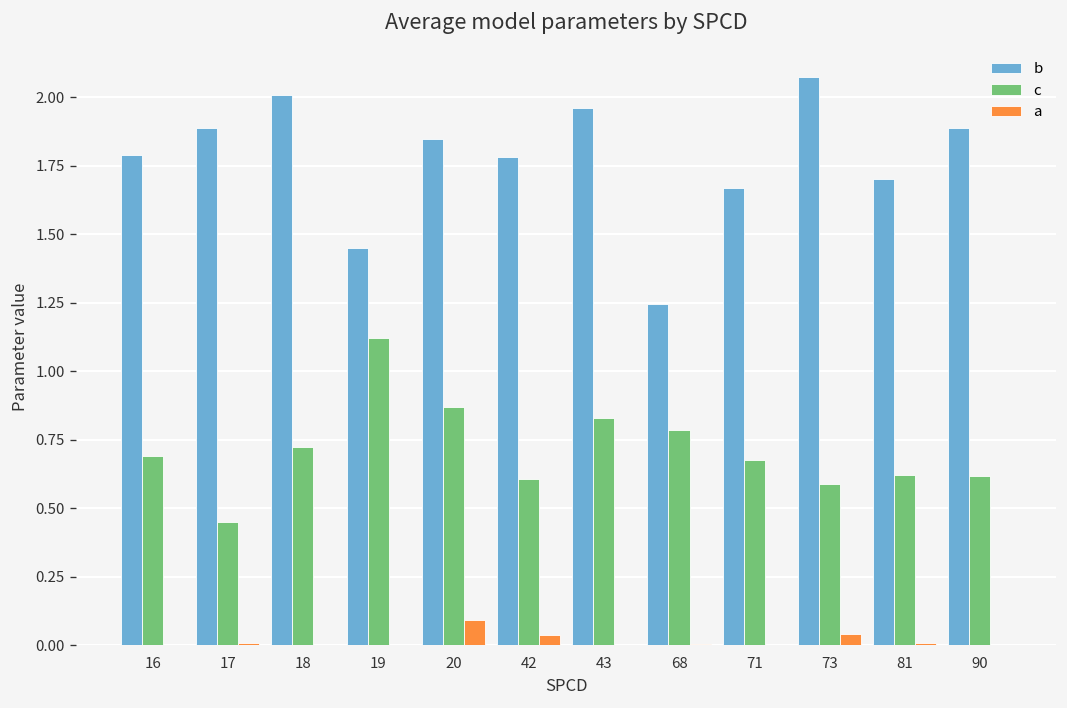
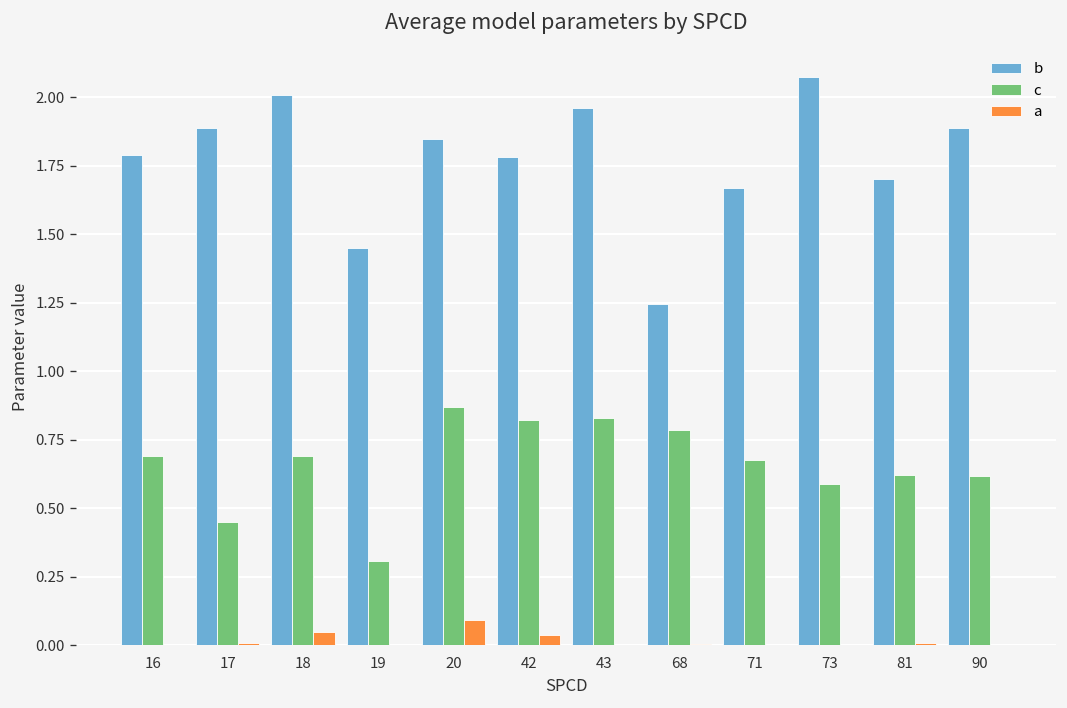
  {
    "b": {
      "16": 1.79,
      "17": 1.89,
      "18": 2.01,
      "19": 1.45,
      "20": 1.85,
      "42": 1.78,
      "43": 1.96,
      "68": 1.25,
      "71": 1.67,
      "73": 2.07,
      "81": 1.70,
      "90": 1.89
    },
    "c": {
      "16": 0.69,
      "17": 0.45,
-     "18": 0.73,
-     "19": 1.12,
+     "18": 0.69,
+     "19": 0.31,
      "20": 0.87,
-     "42": 0.61,
+     "42": 0.82,
      "43": 0.83,
      "68": 0.79,
      "71": 0.68,
      "73": 0.59,
      "81": 0.62,
      "90": 0.62
    },
    "a": {
-     "18": 0.00,
+     "18": 0.05,
      "20": 0.09,
      "42": 0.04,
-     "73": 0.04
+     "73": 0.00
    }
  }
